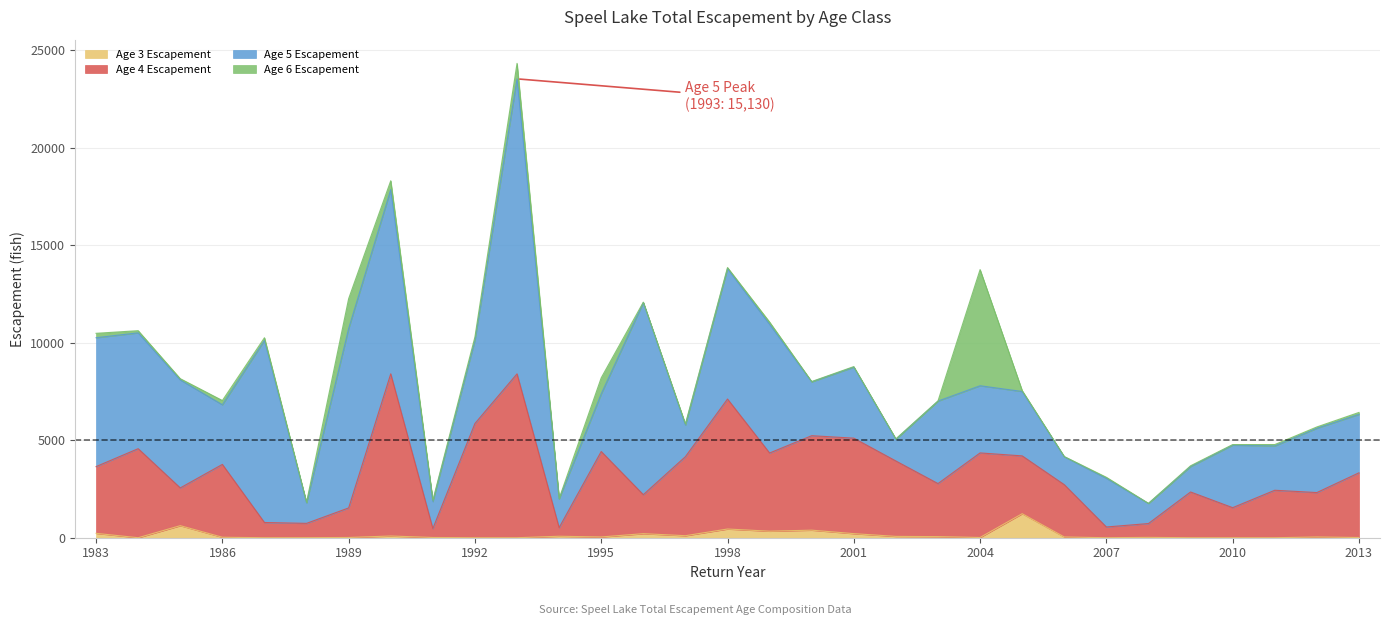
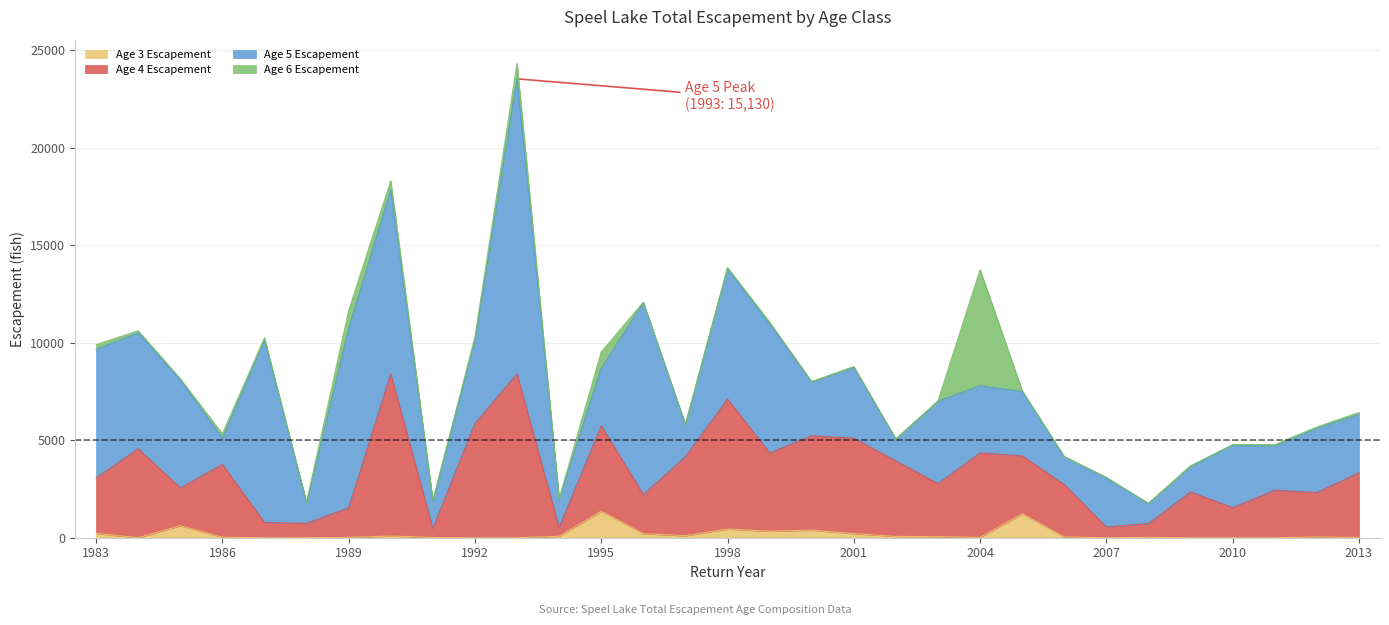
  {
    "Age 3 Escapement": {
      "1983": 200,
      "1986": 0,
      "1989": 0,
      "1992": 0,
-     "1995": 0,
+     "1995": 1400,
      "1998": 400,
      "2001": 200,
      "2004": 0,
      "2007": 0,
      "2010": 0,
      "2013": 0
    },
    "Age 4 Escapement": {
-     "1983": 3400,
+     "1983": 2800,
      "1986": 3700,
      "1989": 1500,
      "1992": 5900,
      "1995": 4400,
      "1998": 6700,
      "2001": 4900,
      "2004": 4300,
      "2007": 600,
      "2010": 1500,
      "2013": 3300
    },
    "Age 5 Escapement": {
      "1983": 6600,
-     "1986": 3100,
+     "1986": 1300,
      "1989": 9200,
      "1992": 4300,
      "1995": 3000,
      "2004": 3400
    },
    "Age 6 Escapement": {
      "1983": 200,
      "1986": 200,
-     "1989": 1500,
+     "1989": 900,
      "1992": 200,
      "1995": 800,
      "2004": 6000
    }
  }
